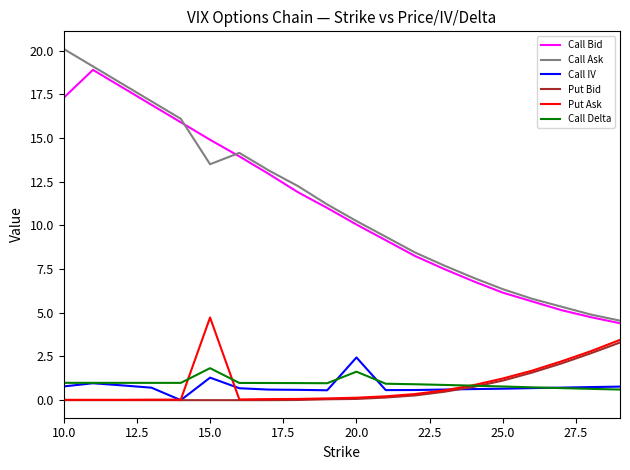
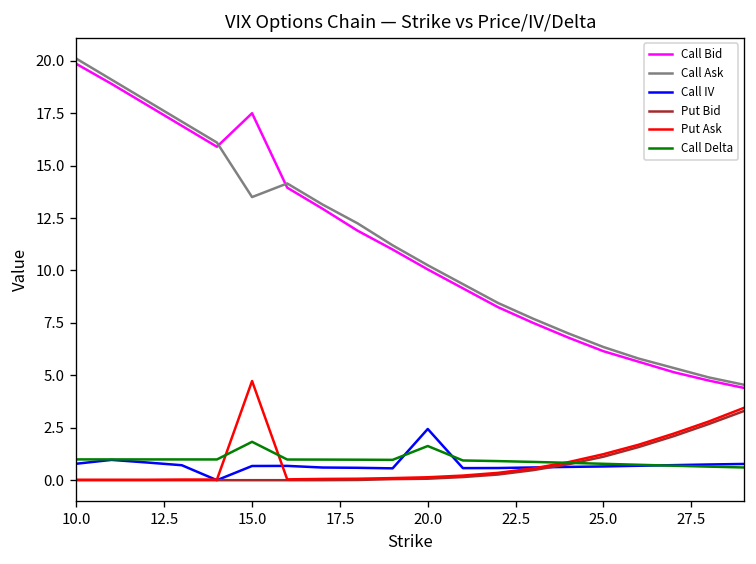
  {
    "Call Bid": {
-     "10.0": 17.3,
-     "15.0": 14.9,
+     "10.0": 19.9,
+     "15.0": 17.5,
      "20.0": 10.1,
      "25.0": 6.2
    },
    "Call Ask": {
      "10.0": 20.1,
      "15.0": 13.5,
      "20.0": 10.3,
      "25.0": 6.4
    },
    "Call IV": {
      "10.0": 0.8,
-     "15.0": 1.3,
+     "15.0": 0.7,
      "20.0": 2.4
    },
    "Put Bid": {
      "15.0": 0.0
    },
    "Put Ask": {
      "15.0": 4.7
    },
    "Call Delta": {
      "10.0": 1.0,
      "15.0": 1.8,
      "20.0": 1.6
    }
  }
